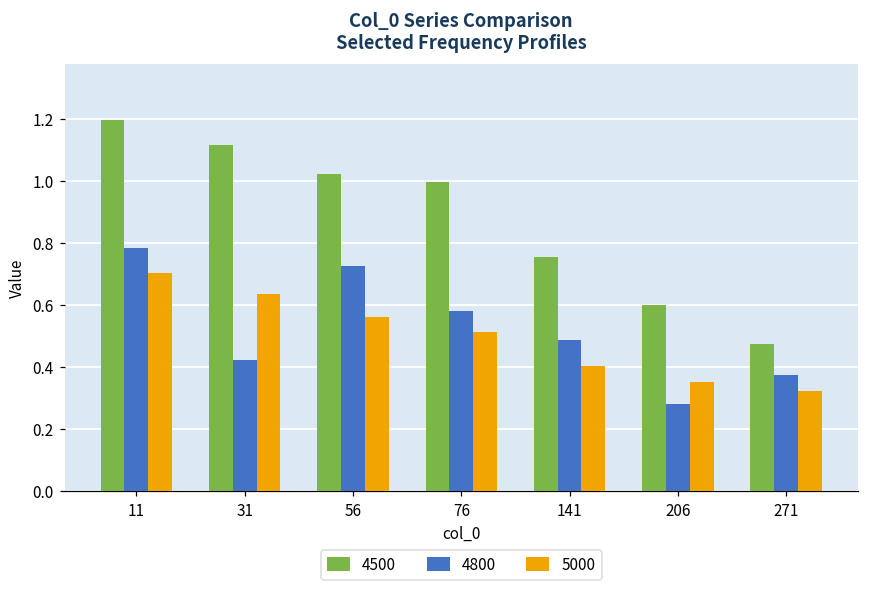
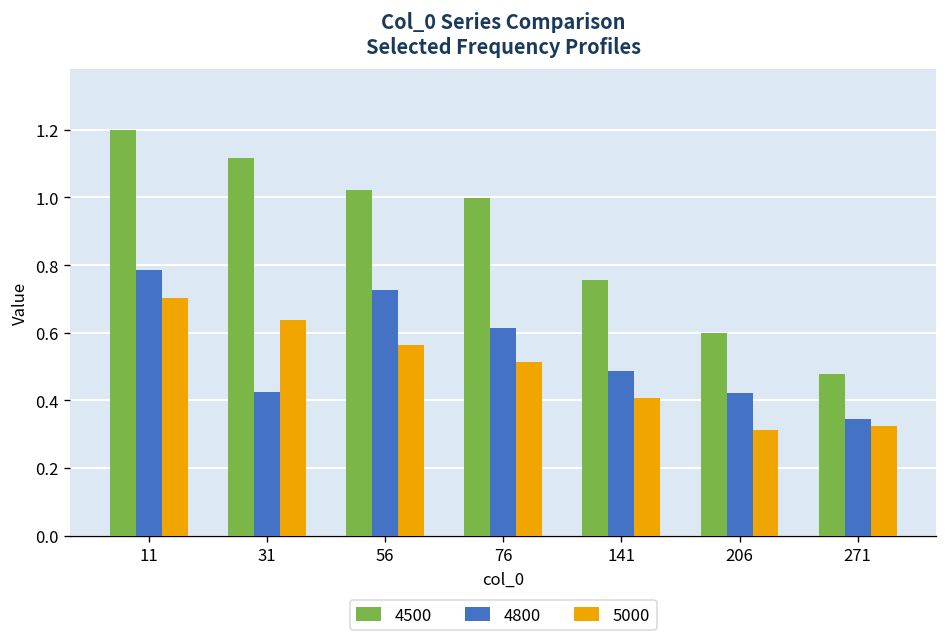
  {
    "4500": {
      "11": 1.20,
      "31": 1.12,
      "56": 1.02,
      "76": 1.00,
      "141": 0.76,
      "206": 0.60,
      "271": 0.48
    },
    "4800": {
      "11": 0.78,
      "31": 0.42,
      "56": 0.73,
-     "76": 0.58,
+     "76": 0.61,
      "141": 0.49,
-     "206": 0.28,
-     "271": 0.38
+     "206": 0.42,
+     "271": 0.34
    },
    "5000": {
      "11": 0.70,
      "31": 0.64,
      "56": 0.56,
      "76": 0.51,
      "141": 0.41,
-     "206": 0.35,
+     "206": 0.31,
      "271": 0.32
    }
  }
